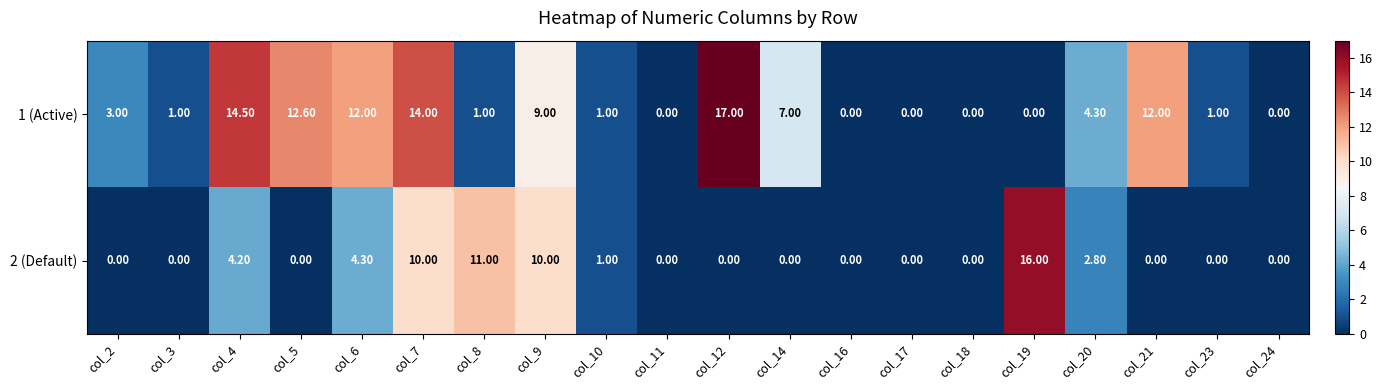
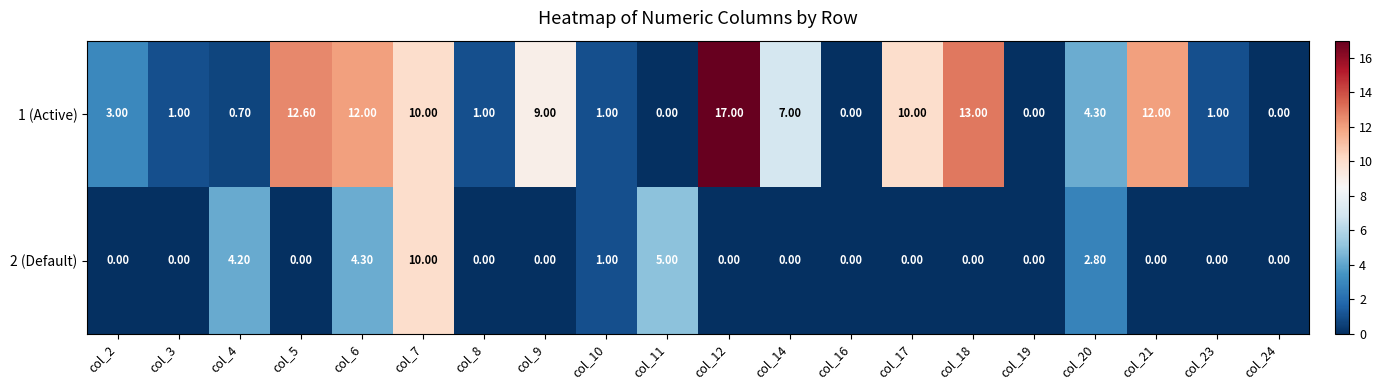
  {
    "1 (Active)": {
      "col_2": 3.00,
      "col_3": 1.00,
-     "col_4": 14.50,
+     "col_4": 0.70,
      "col_5": 12.60,
      "col_6": 12.00,
-     "col_7": 14.00,
+     "col_7": 10.00,
      "col_8": 1.00,
      "col_9": 9.00,
      "col_10": 1.00,
      "col_11": 0.00,
      "col_12": 17.00,
      "col_14": 7.00,
      "col_16": 0.00,
-     "col_17": 0.00,
-     "col_18": 0.00,
+     "col_17": 10.00,
+     "col_18": 13.00,
      "col_19": 0.00,
      "col_20": 4.30,
      "col_21": 12.00,
      "col_23": 1.00,
      "col_24": 0.00
    },
    "2 (Default)": {
      "col_2": 0.00,
      "col_3": 0.00,
      "col_4": 4.20,
      "col_5": 0.00,
      "col_6": 4.30,
      "col_7": 10.00,
-     "col_8": 11.00,
-     "col_9": 10.00,
+     "col_8": 0.00,
+     "col_9": 0.00,
      "col_10": 1.00,
-     "col_11": 0.00,
+     "col_11": 5.00,
      "col_12": 0.00,
      "col_14": 0.00,
      "col_16": 0.00,
      "col_17": 0.00,
      "col_18": 0.00,
-     "col_19": 16.00,
+     "col_19": 0.00,
      "col_20": 2.80,
      "col_21": 0.00,
      "col_23": 0.00,
      "col_24": 0.00
    }
  }
